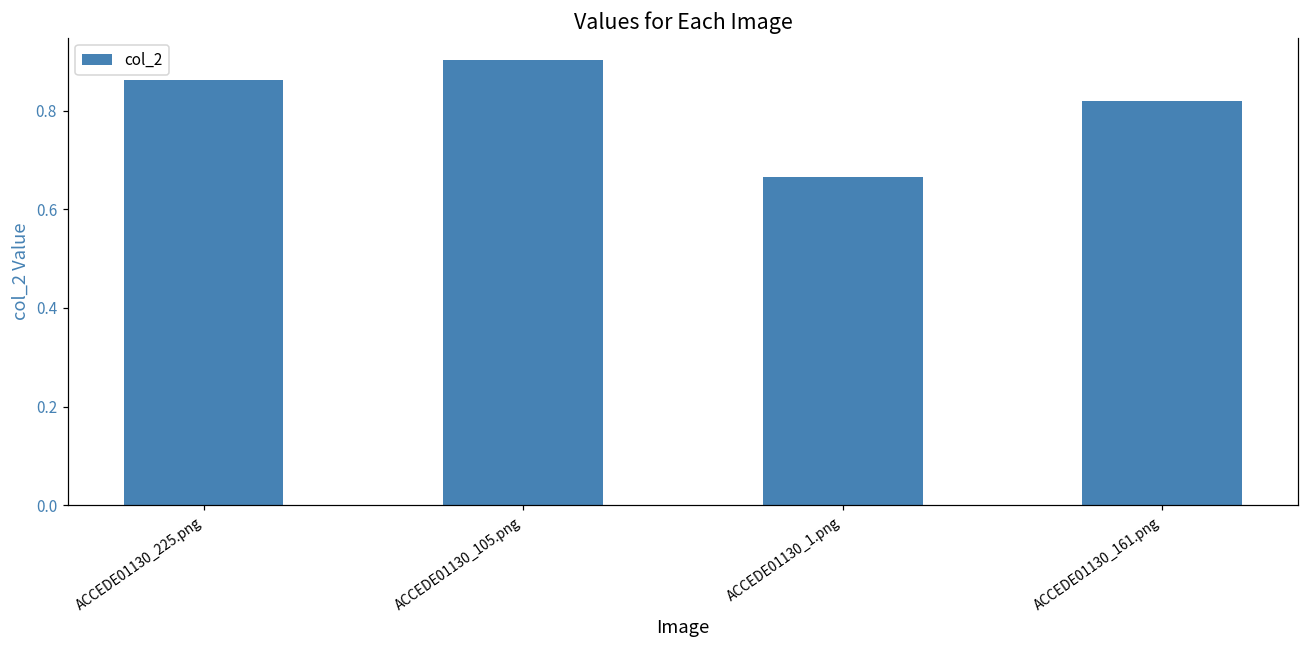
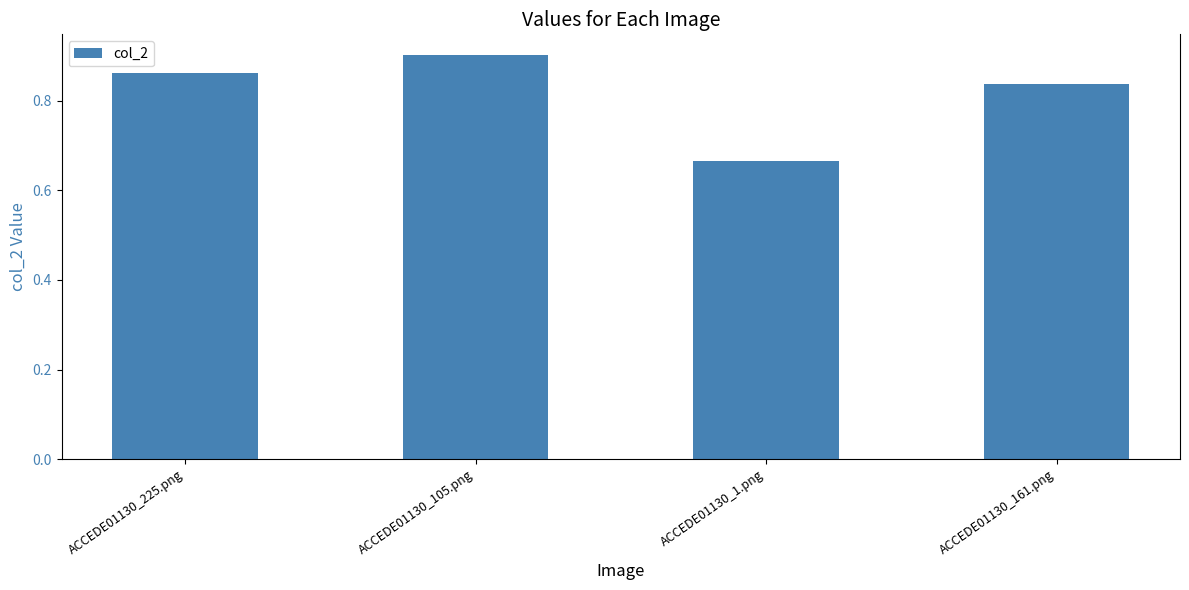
  {
    "ACCEDE01130_225.png": 0.86,
    "ACCEDE01130_105.png": 0.90,
    "ACCEDE01130_1.png": 0.67,
-   "ACCEDE01130_161.png": 0.82
+   "ACCEDE01130_161.png": 0.84
  }
